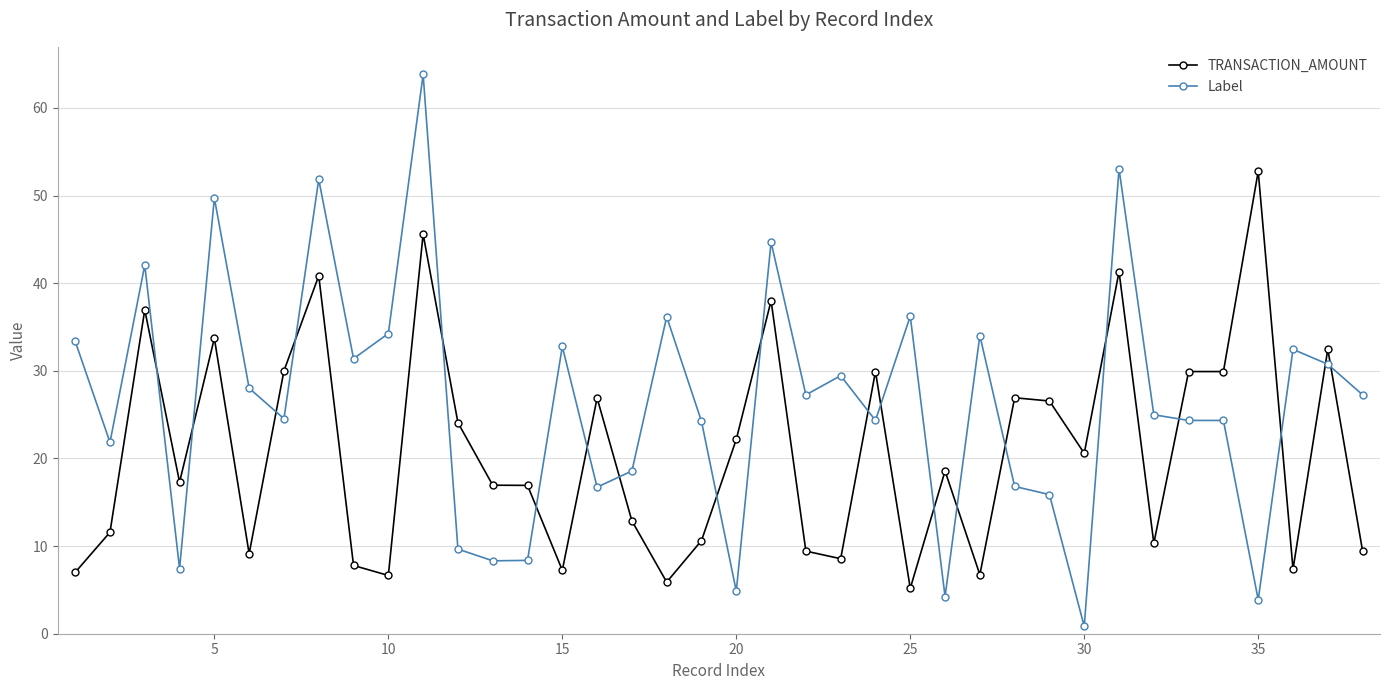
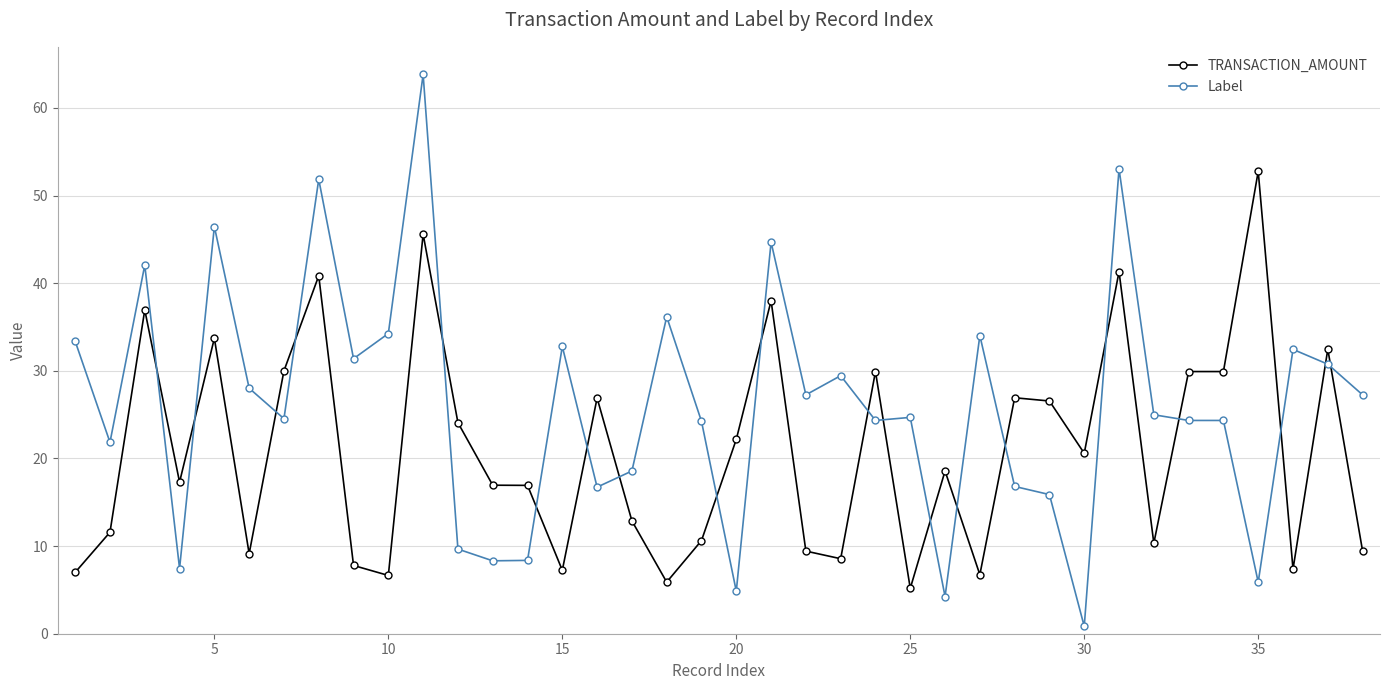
  {
    "TRANSACTION_AMOUNT": {
      "5": 34,
      "10": 7,
      "15": 7,
      "20": 22,
      "25": 5,
      "30": 21,
      "35": 53
    },
    "Label": {
-     "5": 50,
+     "5": 46,
      "10": 34,
      "15": 33,
      "20": 5,
-     "25": 36,
+     "25": 25,
      "30": 1,
-     "35": 4
+     "35": 6
    }
  }
